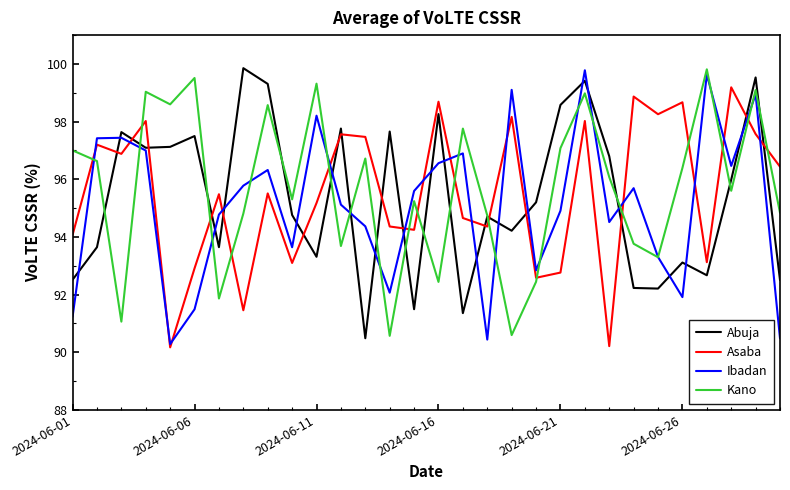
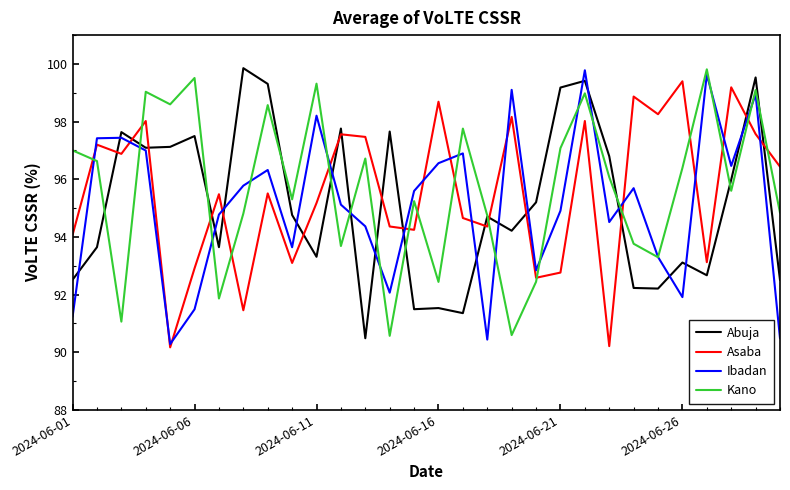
  {
    "Abuja": {
      "2024-06-01": 92.5,
      "2024-06-06": 97.5,
      "2024-06-11": 93.3,
-     "2024-06-16": 98.3,
-     "2024-06-21": 98.6,
+     "2024-06-16": 91.5,
+     "2024-06-21": 99.2,
      "2024-06-26": 93.1
    },
    "Asaba": {
      "2024-06-01": 94.1,
      "2024-06-06": 92.9,
      "2024-06-11": 95.2,
      "2024-06-16": 98.7,
      "2024-06-21": 92.8,
-     "2024-06-26": 98.7
+     "2024-06-26": 99.4
    },
    "Ibadan": {
      "2024-06-01": 91.2,
      "2024-06-06": 91.5,
      "2024-06-11": 98.2,
      "2024-06-16": 96.6,
      "2024-06-21": 94.9,
      "2024-06-26": 91.9
    },
    "Kano": {
      "2024-06-01": 97.0,
      "2024-06-06": 99.5,
      "2024-06-11": 99.3,
      "2024-06-16": 92.4,
      "2024-06-21": 97.1,
      "2024-06-26": 96.4
    }
  }
